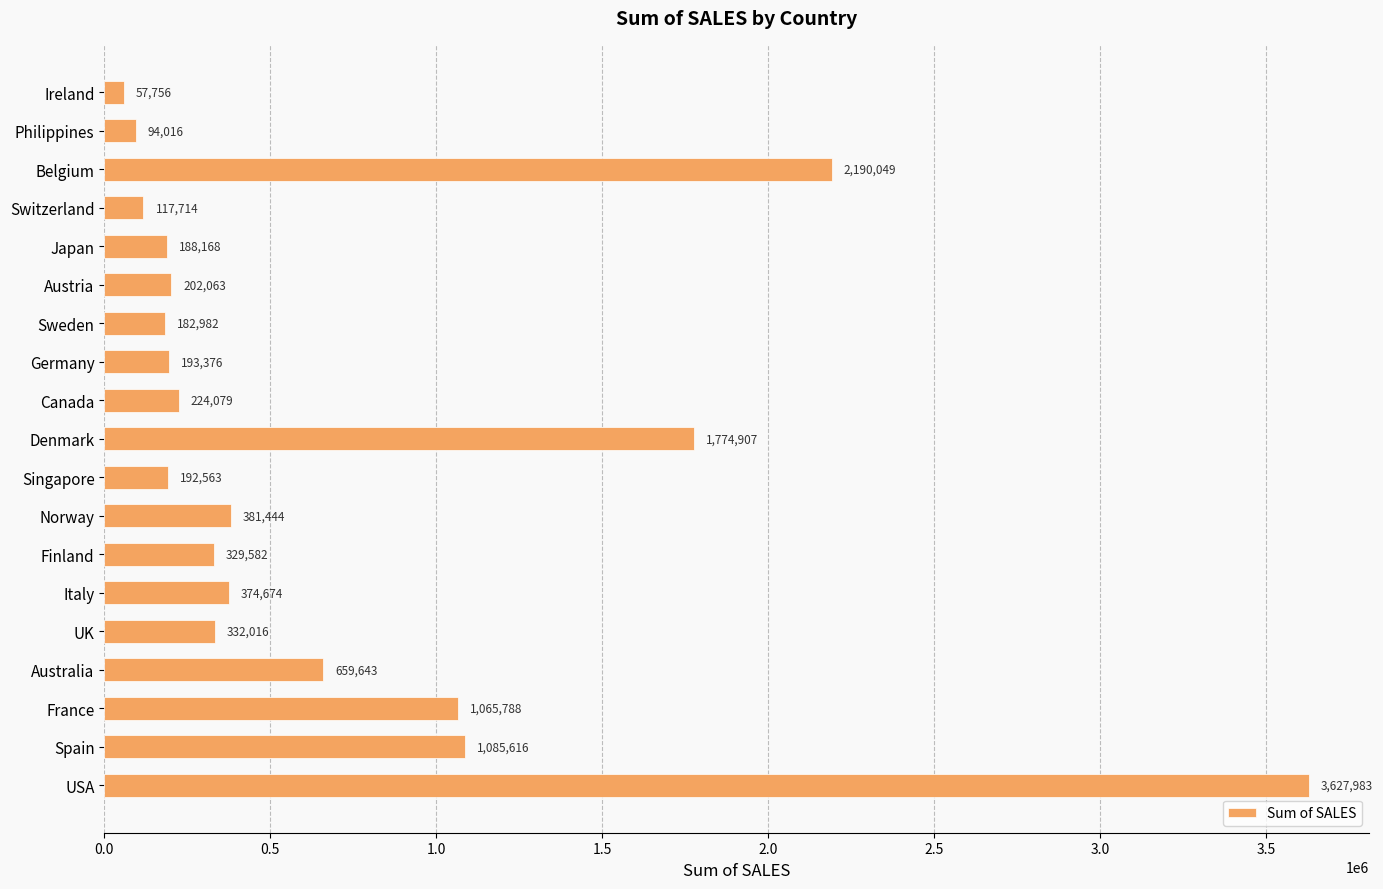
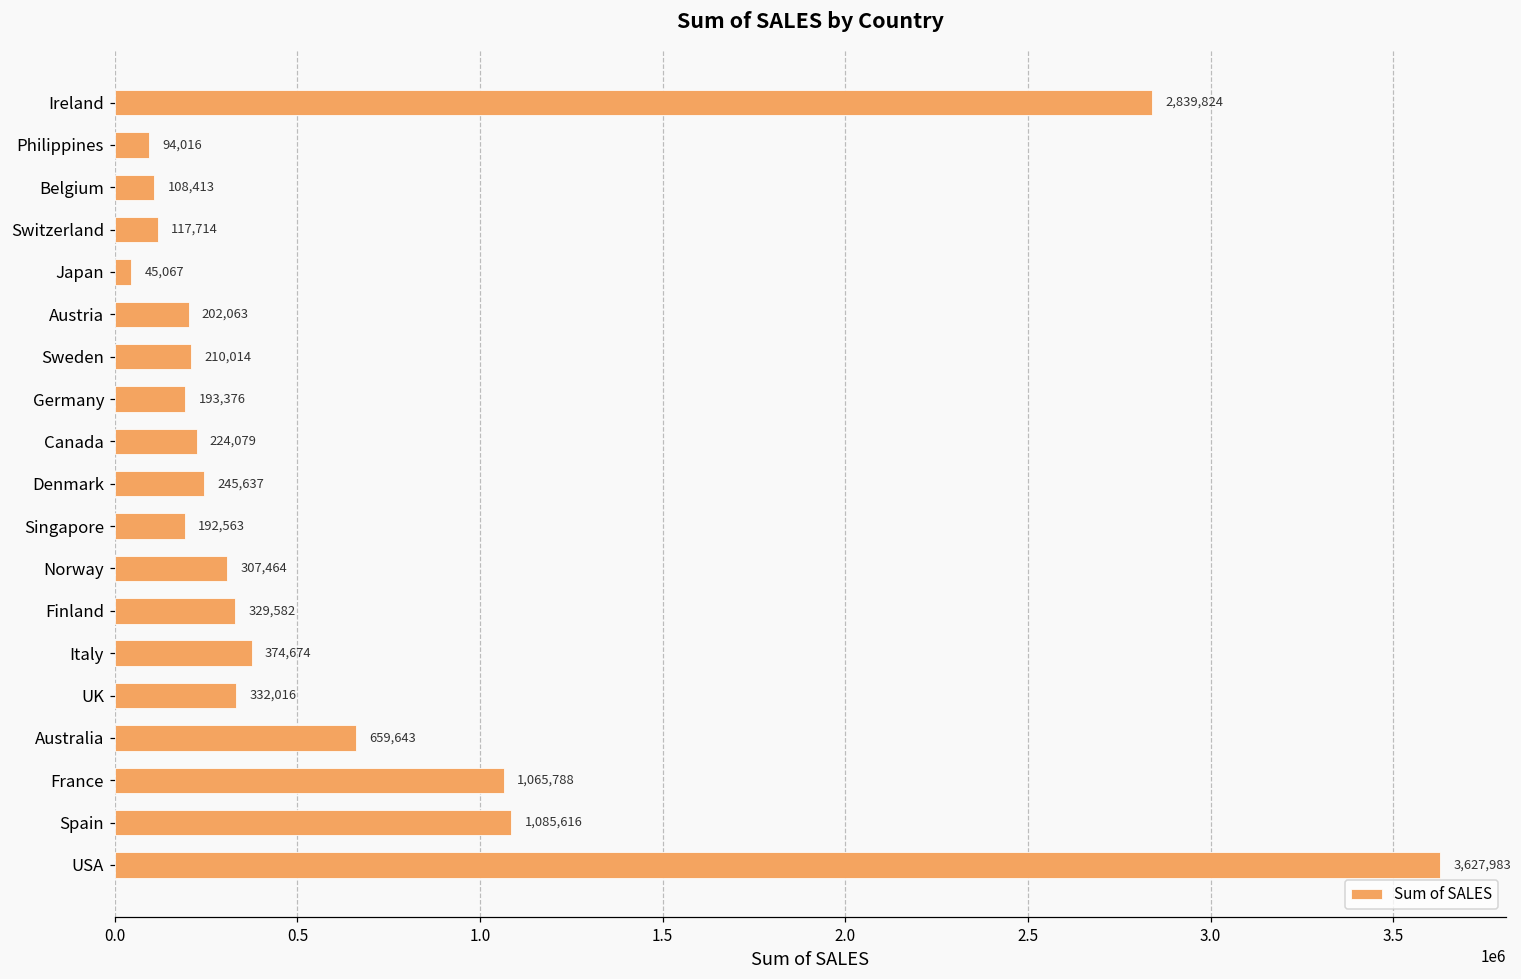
  {
-   "Ireland": "57,756",
+   "Ireland": "2,839,824",
    "Philippines": "94,016",
-   "Belgium": "2,190,049",
+   "Belgium": "108,413",
    "Switzerland": "117,714",
-   "Japan": "188,168",
+   "Japan": "45,067",
    "Austria": "202,063",
-   "Sweden": "182,982",
+   "Sweden": "210,014",
    "Germany": "193,376",
    "Canada": "224,079",
-   "Denmark": "1,774,907",
+   "Denmark": "245,637",
    "Singapore": "192,563",
-   "Norway": "381,444",
+   "Norway": "307,464",
    "Finland": "329,582",
    "Italy": "374,674",
    "UK": "332,016",
    "Australia": "659,643",
    "France": "1,065,788",
    "Spain": "1,085,616",
    "USA": "3,627,983"
  }
